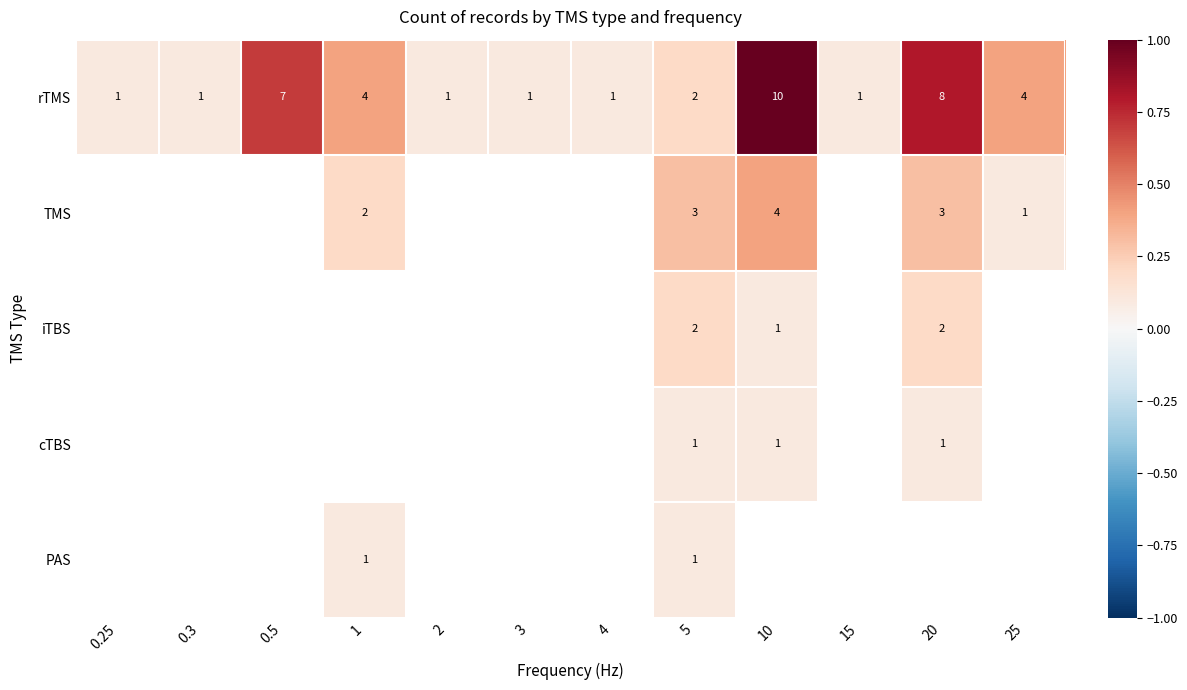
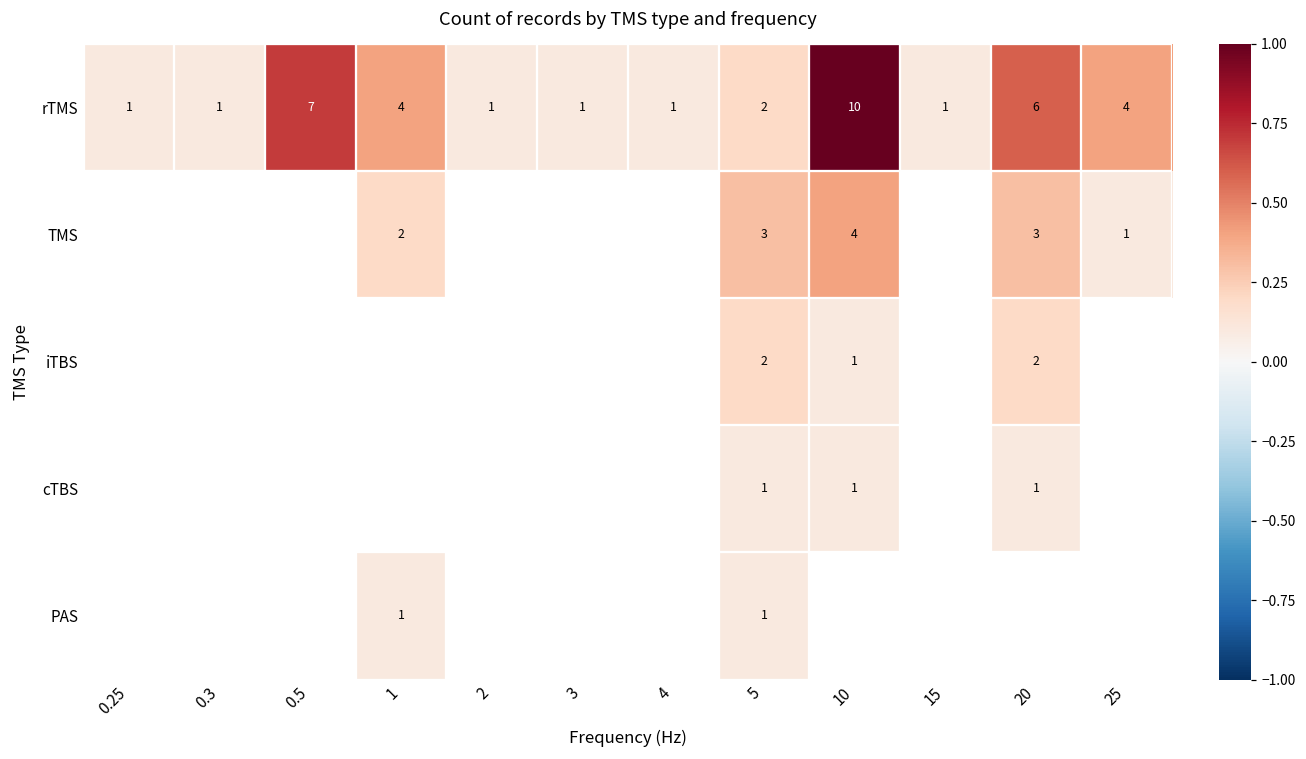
  {
    "rTMS": {
      "0.25": 1,
      "0.3": 1,
      "0.5": 7,
      "1": 4,
      "2": 1,
      "3": 1,
      "4": 1,
      "5": 2,
      "10": 10,
      "15": 1,
-     "20": 8,
+     "20": 6,
      "25": 4
    },
    "TMS": {
      "1": 2,
      "5": 3,
      "10": 4,
      "20": 3,
      "25": 1
    },
    "iTBS": {
      "5": 2,
      "10": 1,
      "20": 2
    },
    "cTBS": {
      "5": 1,
      "10": 1,
      "20": 1
    },
    "PAS": {
      "1": 1,
      "5": 1
    }
  }
